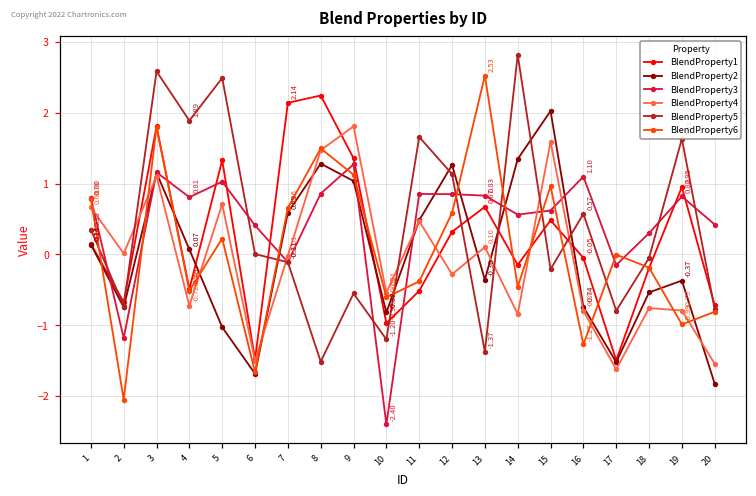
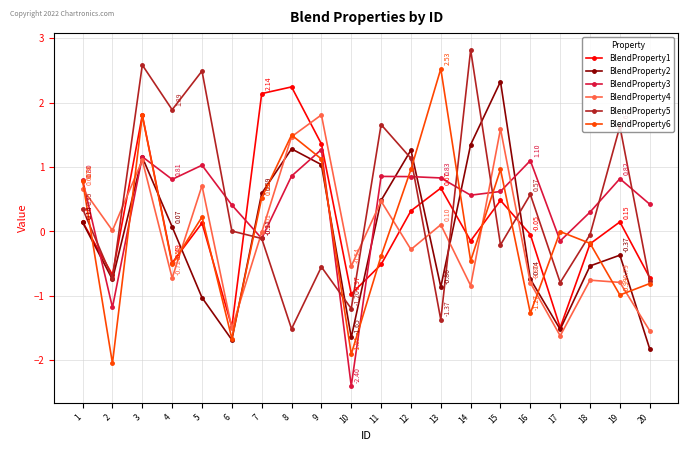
  {
    "BlendProperty1": {
-     "5": 1.3,
+     "5": 0.1,
      "7": 2.14,
      "10": -0.97,
      "16": -0.05,
-     "19": 0.95
+     "19": 0.15
    },
    "BlendProperty2": {
      "4": 0.07,
-     "10": -0.82,
-     "13": -0.36,
-     "15": 2.0,
+     "10": -1.65,
+     "13": -0.86,
+     "15": 2.3,
      "19": -0.37
    },
    "BlendProperty4": {
      "4": -0.72,
      "10": -0.54,
      "13": 0.10
    },
    "BlendProperty6": {
-     "7": 0.66,
-     "10": -0.60,
-     "12": 0.6,
+     "7": 0.52,
+     "10": -1.91,
+     "12": 1.0,
      "13": 2.53,
      "16": -1.27
    }
  }
